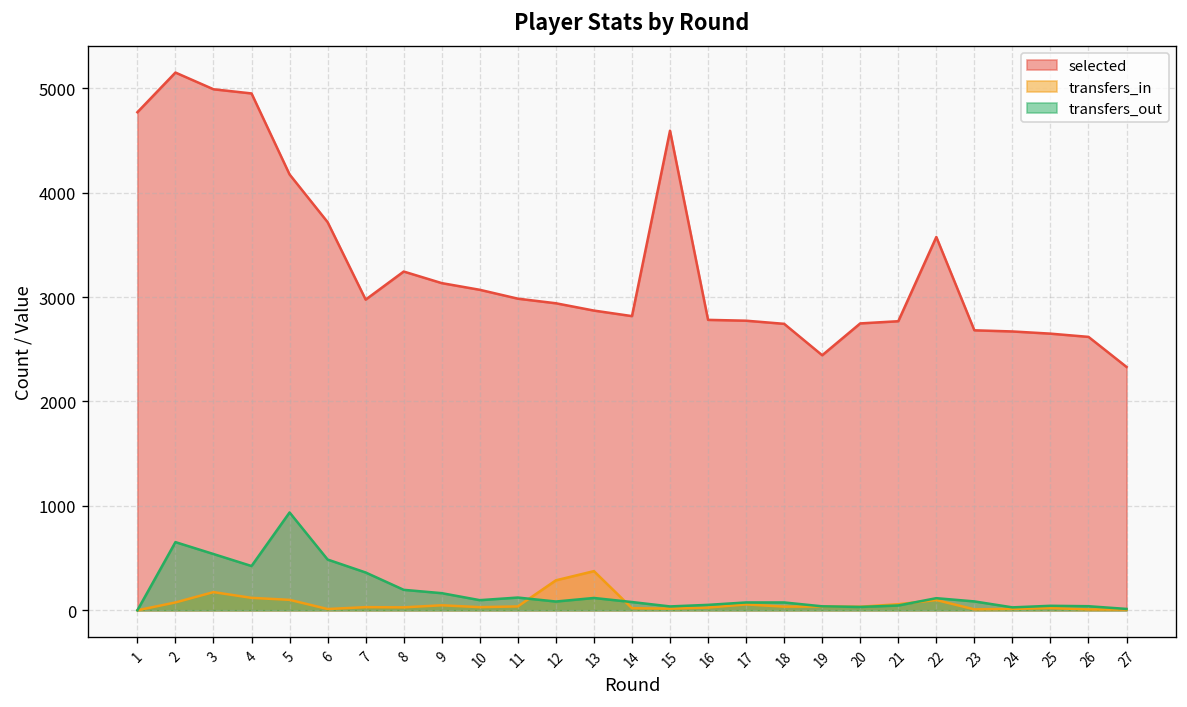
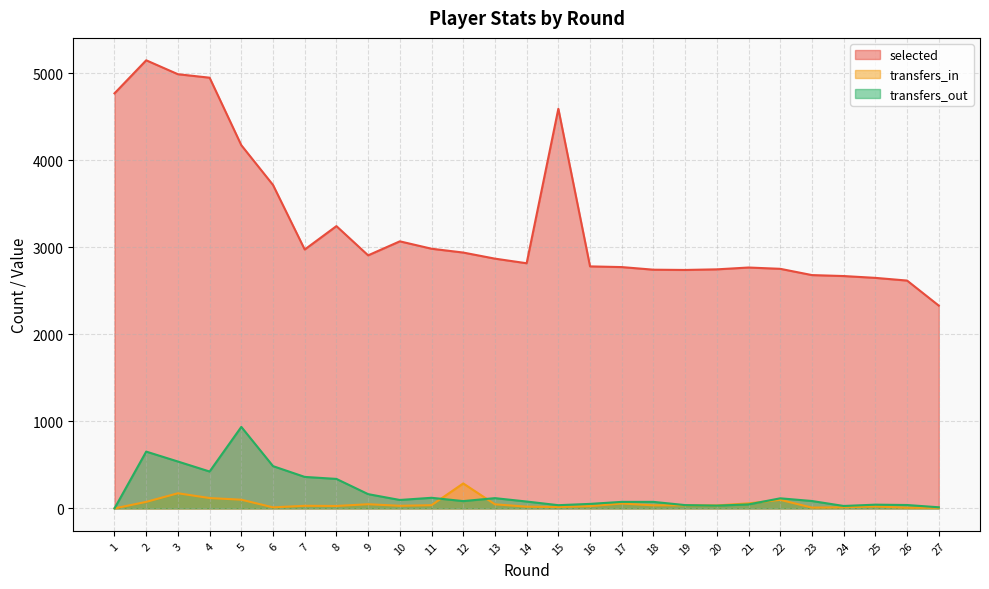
  {
    "selected": {
      "1": 4800,
      "2": 5200,
      "3": 5000,
      "4": 5000,
      "5": 4200,
      "6": 3700,
      "7": 3000,
      "8": 3200,
-     "9": 3100,
+     "9": 2900,
      "10": 3100,
      "11": 3000,
      "12": 2900,
      "13": 2900,
      "14": 2800,
      "15": 4600,
      "16": 2800,
      "17": 2800,
      "18": 2700,
-     "19": 2400,
+     "19": 2700,
      "20": 2700,
      "21": 2800,
-     "22": 3600,
+     "22": 2800,
      "23": 2700,
      "24": 2700,
      "25": 2700,
      "26": 2600,
      "27": 2300
    },
    "transfers_in": {
      "2": 100,
      "3": 200,
      "4": 100,
      "5": 100,
      "6": 0,
      "7": 0,
      "8": 0,
      "9": 0,
      "10": 0,
      "11": 0,
      "12": 300,
-     "13": 400,
+     "13": 0,
      "14": 0,
      "18": 0,
      "23": 0,
      "26": 0
    },
    "transfers_out": {
      "2": 700,
      "3": 500,
      "4": 400,
      "5": 900,
      "6": 500,
      "7": 400,
-     "8": 200,
+     "8": 300,
      "9": 200,
      "10": 100,
      "11": 100,
      "12": 100,
      "13": 100,
      "14": 100,
      "18": 100,
      "23": 100,
      "26": 0
    }
  }
